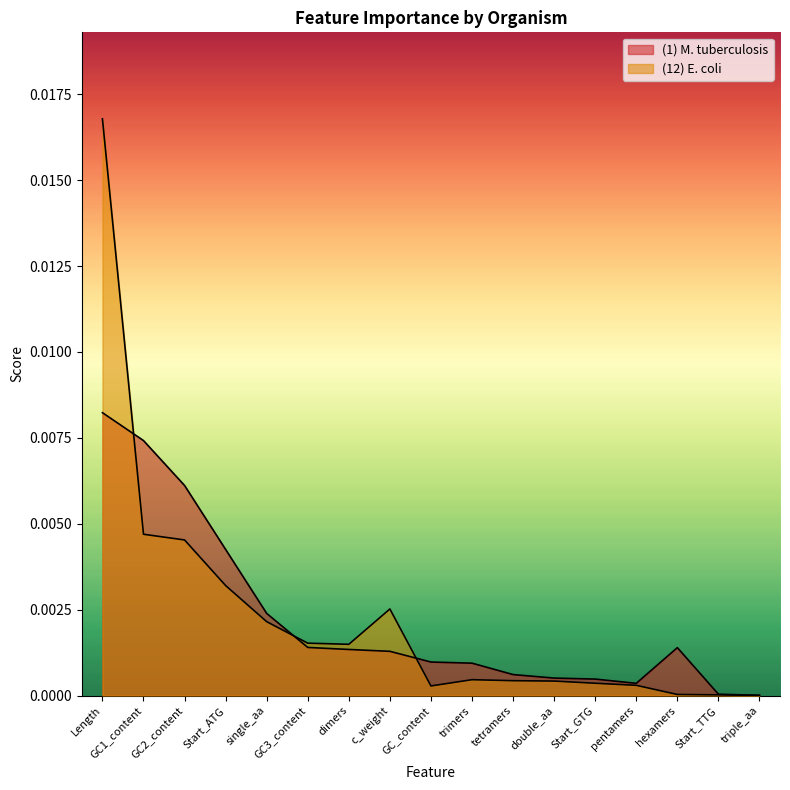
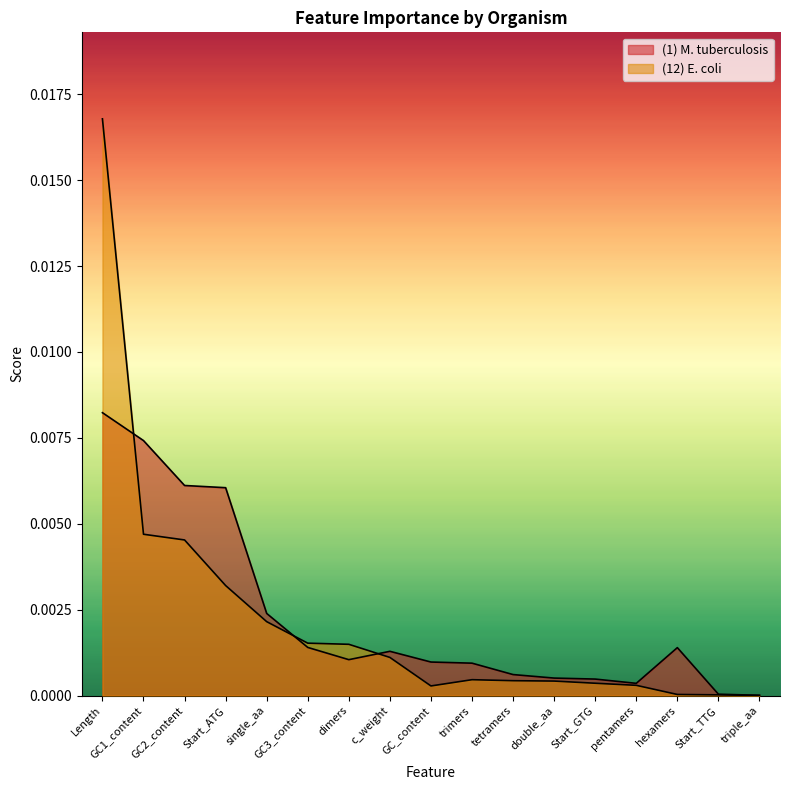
  {
    "(1) M. tuberculosis": {
      "Length": 0.0082,
      "GC1_content": 0.0074,
      "GC2_content": 0.0061,
-     "Start_ATG": 0.0043,
+     "Start_ATG": 0.0061,
      "single_aa": 0.0024,
      "GC3_content": 0.0014,
-     "dimers": 0.0013,
+     "dimers": 0.0010,
      "c_weight": 0.0013,
      "GC_content": 0.0010,
      "trimers": 0.0009,
      "tetramers": 0.0006,
      "double_aa": 0.0005,
      "Start_GTG": 0.0005,
      "hexamers": 0.0014
    },
    "(12) E. coli": {
      "Length": 0.0168,
      "GC1_content": 0.0047,
      "GC2_content": 0.0045,
      "Start_ATG": 0.0032,
      "single_aa": 0.0022,
      "GC3_content": 0.0015,
      "dimers": 0.0015,
-     "c_weight": 0.0025,
+     "c_weight": 0.0011,
      "GC_content": 0.0003,
      "trimers": 0.0005,
      "tetramers": 0.0004,
      "double_aa": 0.0004,
      "Start_GTG": 0.0004,
      "hexamers": 0.0000
    }
  }
